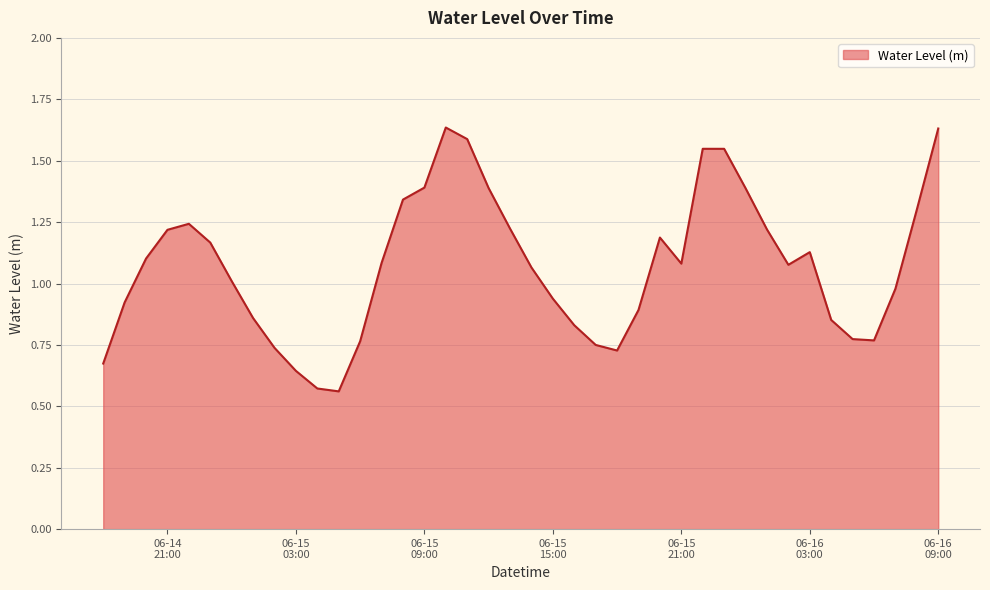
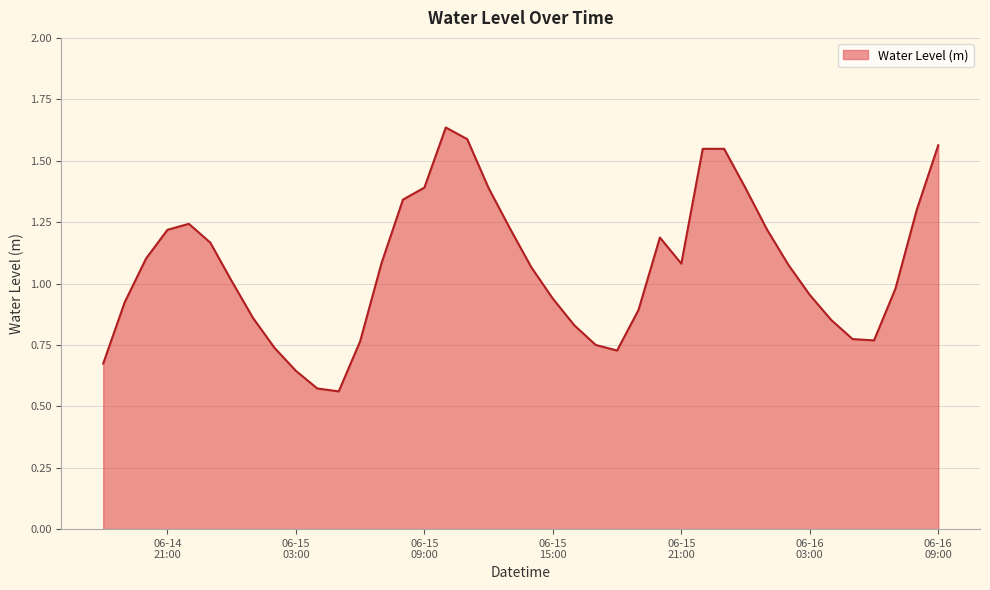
  {
    "06-14 21:00": 1.22,
    "06-15 03:00": 0.64,
    "06-15 09:00": 1.39,
    "06-15 15:00": 0.94,
    "06-15 21:00": 1.08,
-   "06-16 03:00": 1.13,
-   "06-16 09:00": 1.63
+   "06-16 03:00": 0.95,
+   "06-16 09:00": 1.56
  }
